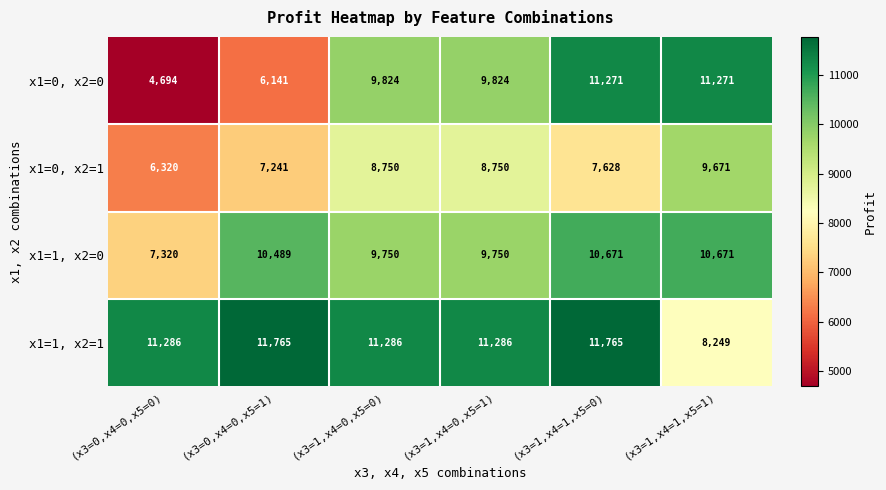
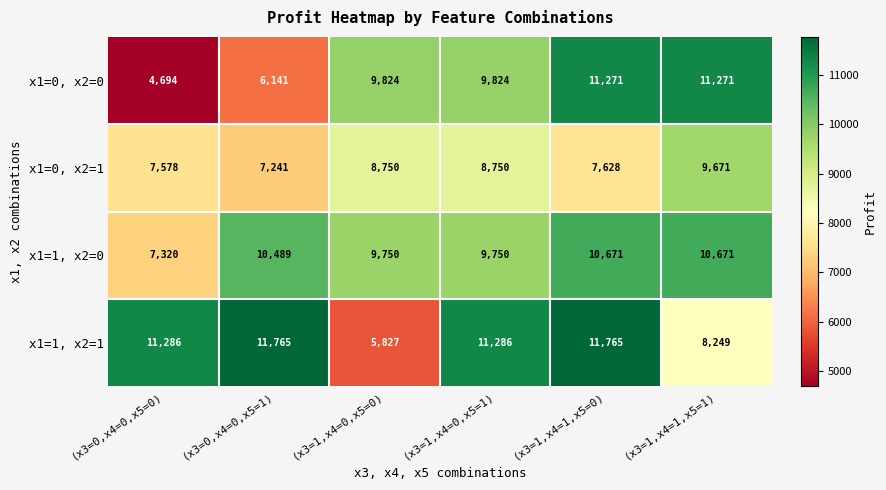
  {
    "x1=0, x2=0": {
      "(x3=0,x4=0,x5=0)": "4,694",
      "(x3=0,x4=0,x5=1)": "6,141",
      "(x3=1,x4=0,x5=0)": "9,824",
      "(x3=1,x4=0,x5=1)": "9,824",
      "(x3=1,x4=1,x5=0)": "11,271",
      "(x3=1,x4=1,x5=1)": "11,271"
    },
    "x1=0, x2=1": {
-     "(x3=0,x4=0,x5=0)": "6,320",
+     "(x3=0,x4=0,x5=0)": "7,578",
      "(x3=0,x4=0,x5=1)": "7,241",
      "(x3=1,x4=0,x5=0)": "8,750",
      "(x3=1,x4=0,x5=1)": "8,750",
      "(x3=1,x4=1,x5=0)": "7,628",
      "(x3=1,x4=1,x5=1)": "9,671"
    },
    "x1=1, x2=0": {
      "(x3=0,x4=0,x5=0)": "7,320",
      "(x3=0,x4=0,x5=1)": "10,489",
      "(x3=1,x4=0,x5=0)": "9,750",
      "(x3=1,x4=0,x5=1)": "9,750",
      "(x3=1,x4=1,x5=0)": "10,671",
      "(x3=1,x4=1,x5=1)": "10,671"
    },
    "x1=1, x2=1": {
      "(x3=0,x4=0,x5=0)": "11,286",
      "(x3=0,x4=0,x5=1)": "11,765",
-     "(x3=1,x4=0,x5=0)": "11,286",
+     "(x3=1,x4=0,x5=0)": "5,827",
      "(x3=1,x4=0,x5=1)": "11,286",
      "(x3=1,x4=1,x5=0)": "11,765",
      "(x3=1,x4=1,x5=1)": "8,249"
    }
  }
